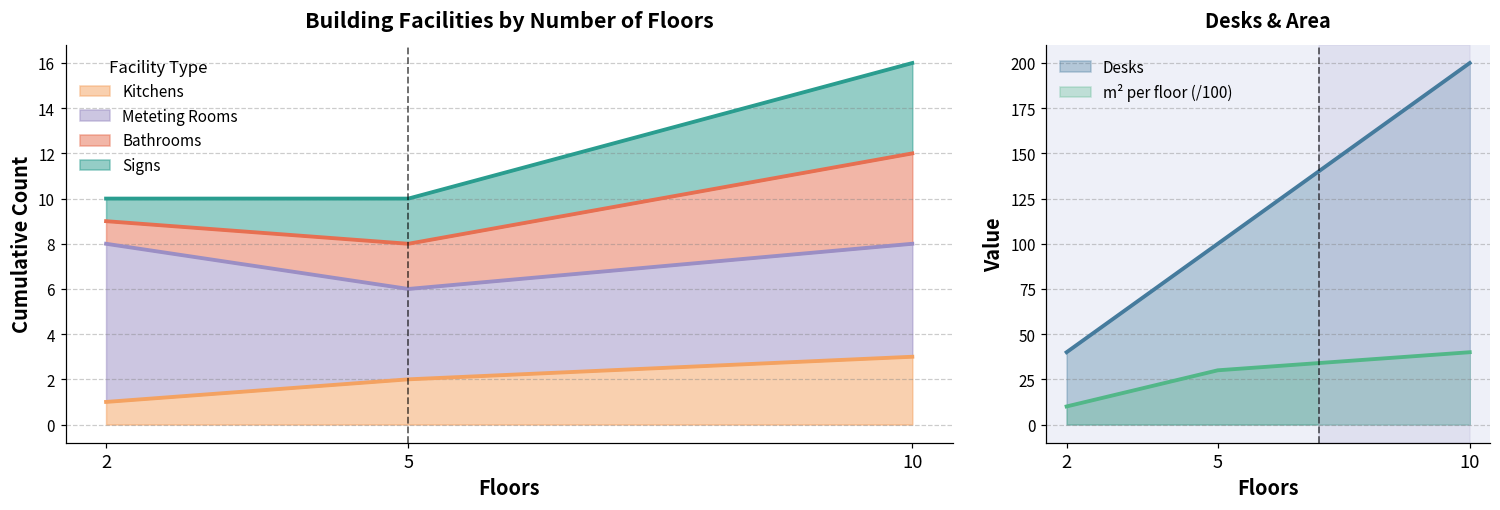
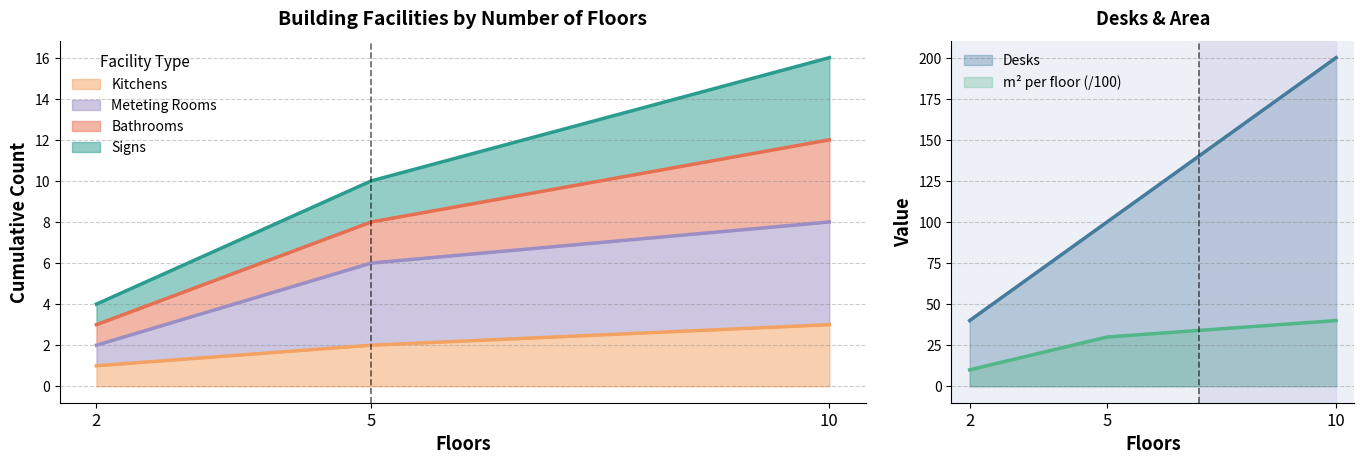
  {
    "Building Facilities by Number of Floors": {
      "Meteting Rooms": {
-       "2": 7,
+       "2": 1,
        "5": 4,
        "10": 5
      },
      "Signs": {
        "2": 1,
        "5": 2,
        "10": 4
      }
    }
  }
